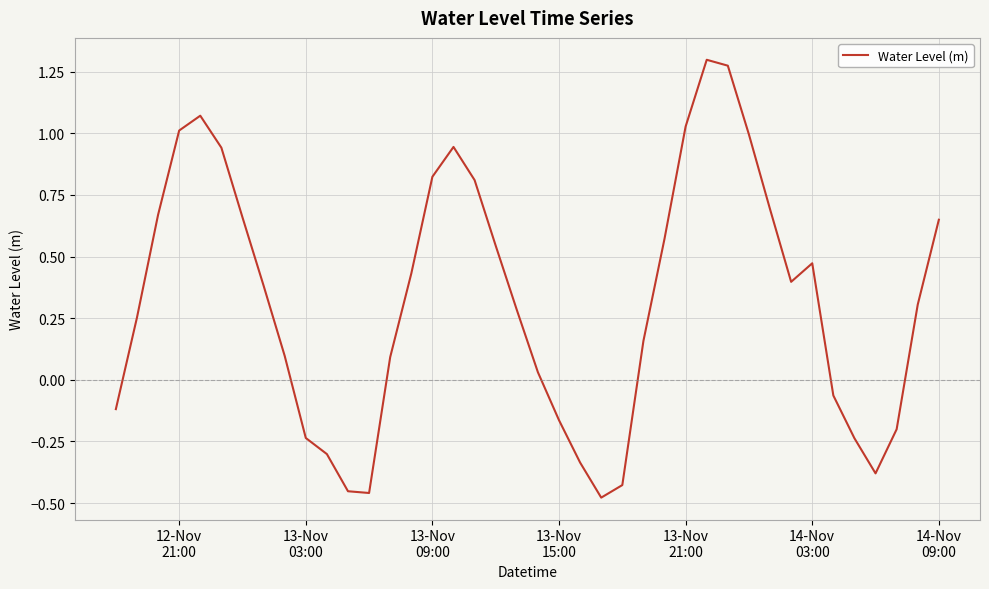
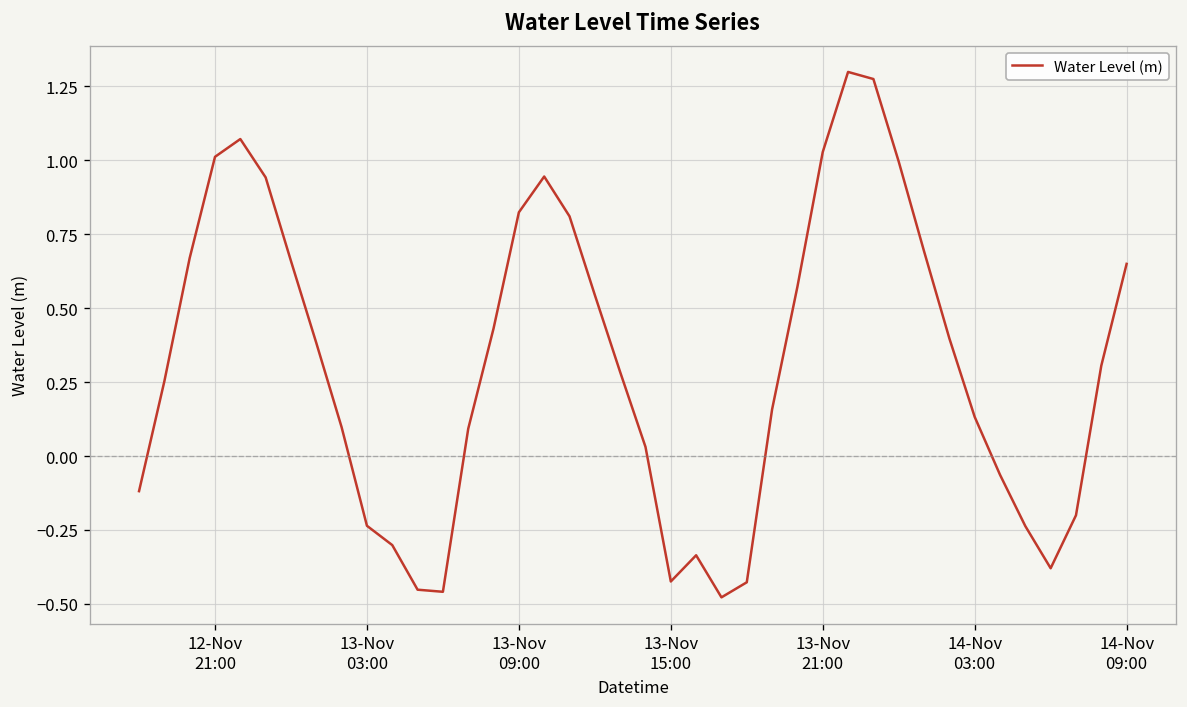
  {
    "12-Nov 21:00": 1.01,
    "13-Nov 03:00": -0.24,
    "13-Nov 09:00": 0.82,
-   "13-Nov 15:00": -0.16,
+   "13-Nov 15:00": -0.42,
    "13-Nov 21:00": 1.03,
-   "14-Nov 03:00": 0.47,
+   "14-Nov 03:00": 0.13,
    "14-Nov 09:00": 0.65
  }
